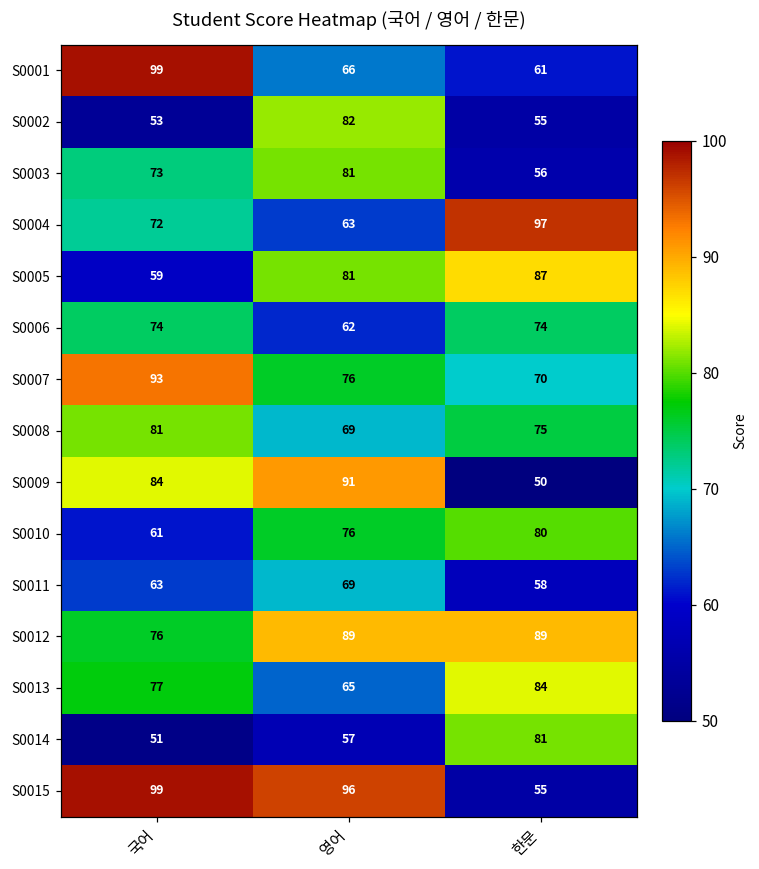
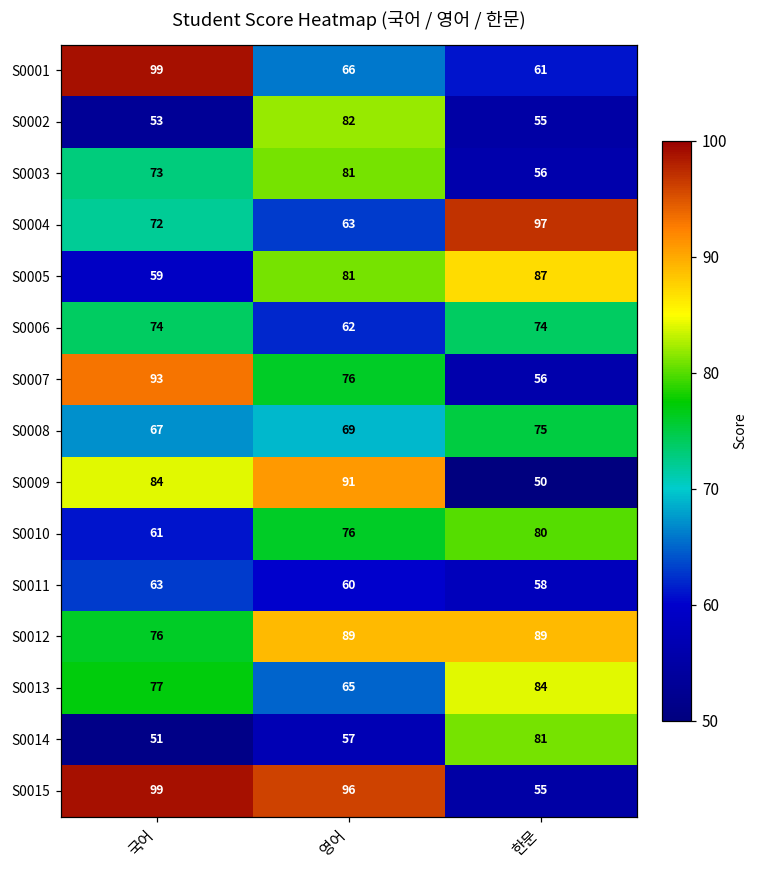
  {
    "S0001": {
      "국어": 99,
      "영어": 66,
      "한문": 61
    },
    "S0002": {
      "국어": 53,
      "영어": 82,
      "한문": 55
    },
    "S0003": {
      "국어": 73,
      "영어": 81,
      "한문": 56
    },
    "S0004": {
      "국어": 72,
      "영어": 63,
      "한문": 97
    },
    "S0005": {
      "국어": 59,
      "영어": 81,
      "한문": 87
    },
    "S0006": {
      "국어": 74,
      "영어": 62,
      "한문": 74
    },
    "S0007": {
      "국어": 93,
      "영어": 76,
-     "한문": 70
+     "한문": 56
    },
    "S0008": {
-     "국어": 81,
+     "국어": 67,
      "영어": 69,
      "한문": 75
    },
    "S0009": {
      "국어": 84,
      "영어": 91,
      "한문": 50
    },
    "S0010": {
      "국어": 61,
      "영어": 76,
      "한문": 80
    },
    "S0011": {
      "국어": 63,
-     "영어": 69,
+     "영어": 60,
      "한문": 58
    },
    "S0012": {
      "국어": 76,
      "영어": 89,
      "한문": 89
    },
    "S0013": {
      "국어": 77,
      "영어": 65,
      "한문": 84
    },
    "S0014": {
      "국어": 51,
      "영어": 57,
      "한문": 81
    },
    "S0015": {
      "국어": 99,
      "영어": 96,
      "한문": 55
    }
  }
